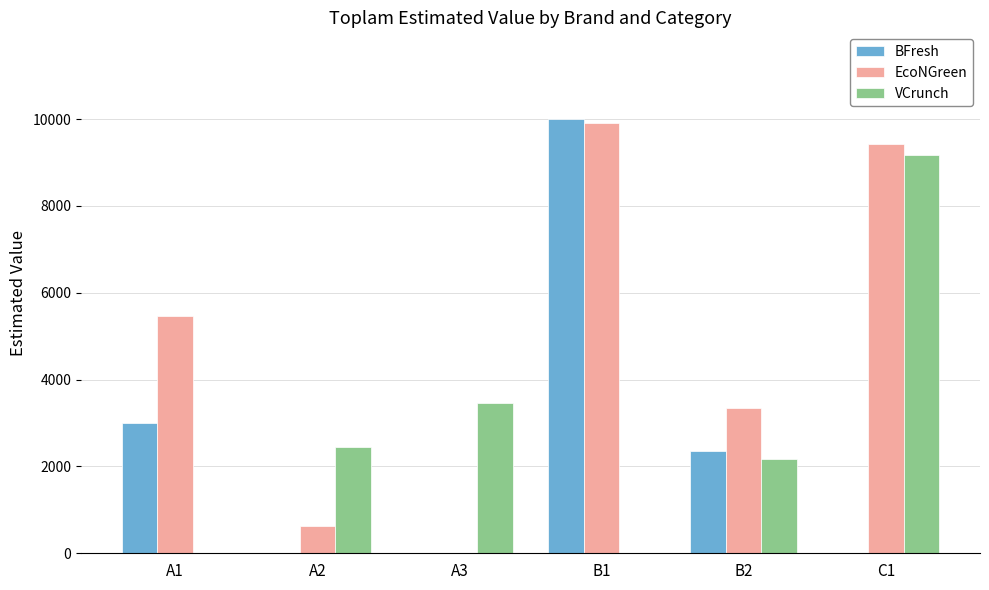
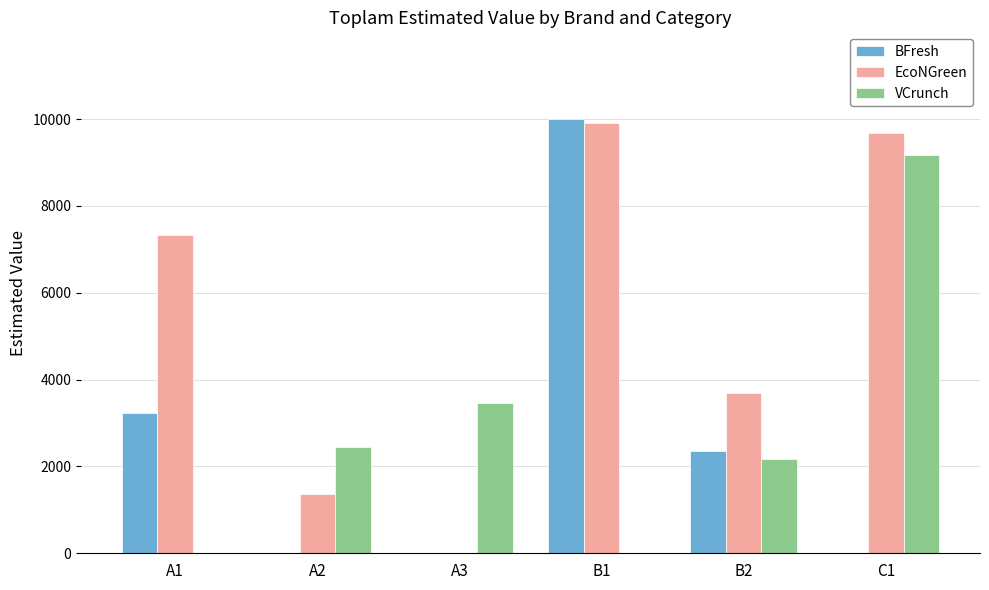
  {
    "BFresh": {
-     "A1": 3000,
+     "A1": 3200,
      "A2": 0,
      "A3": 0,
      "B1": 10000,
      "B2": 2300,
      "C1": 0
    },
    "EcoNGreen": {
-     "A1": 5500,
-     "A2": 600,
+     "A1": 7300,
+     "A2": 1400,
      "A3": 0,
      "B1": 9900,
-     "B2": 3400,
-     "C1": 9400
+     "B2": 3700,
+     "C1": 9700
    },
    "VCrunch": {
      "A1": 0,
      "A2": 2400,
      "A3": 3500,
      "B1": 0,
      "B2": 2200,
      "C1": 9200
    }
  }
